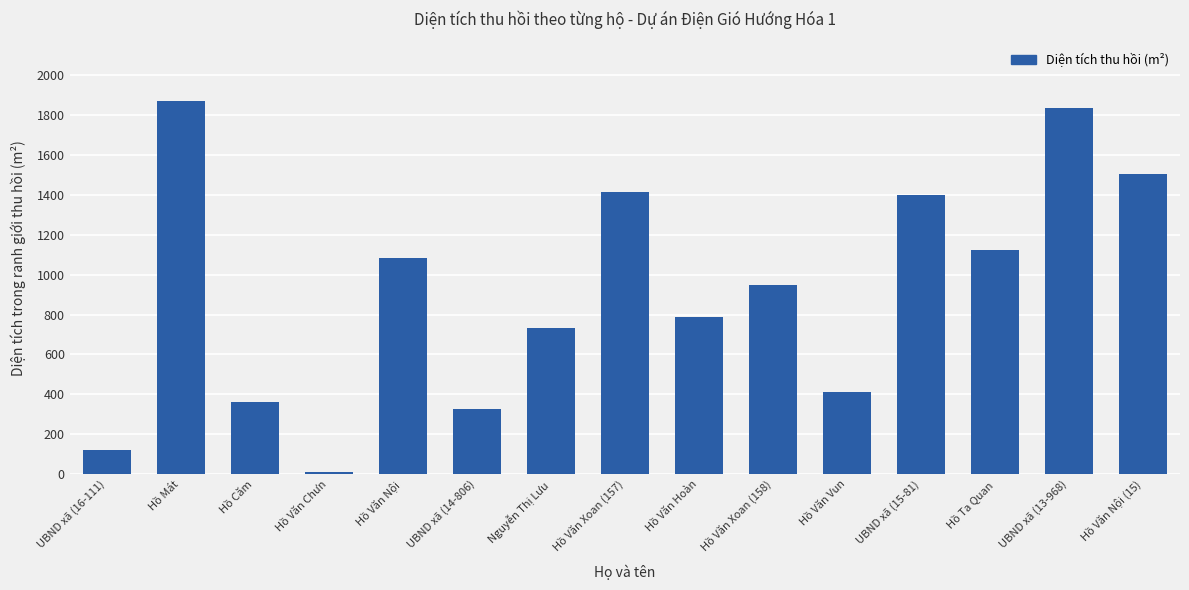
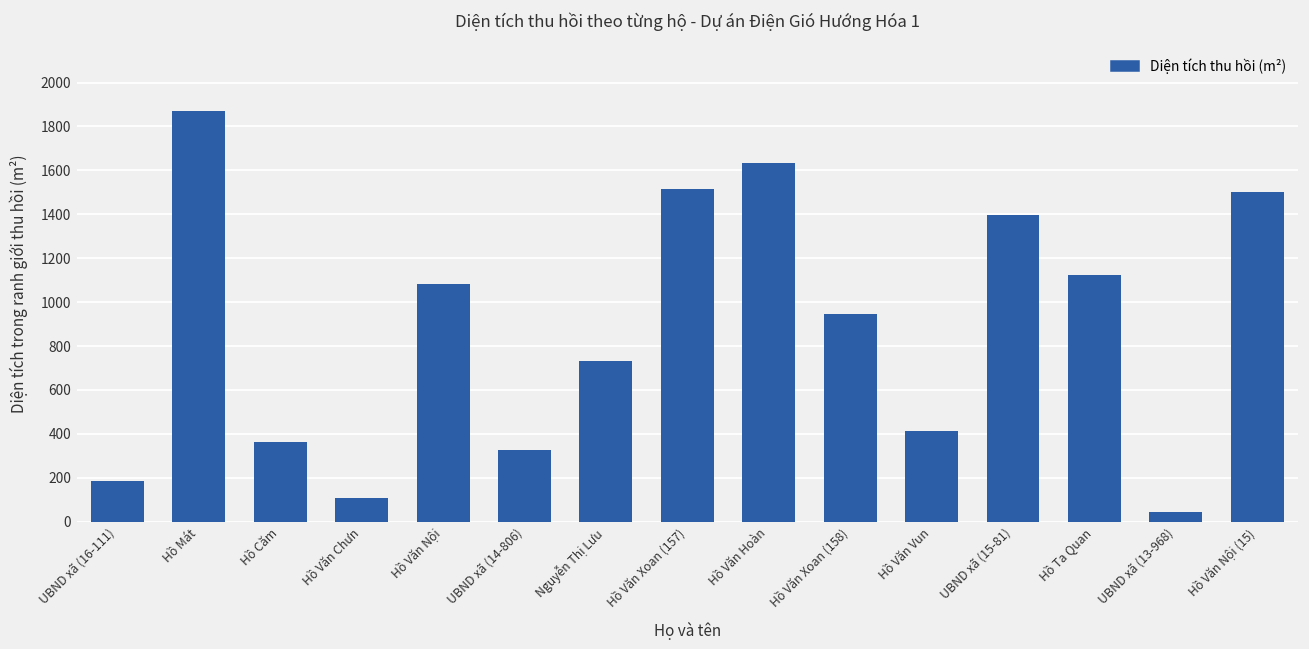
  {
-   "UBND xã (16-111)": 120,
+   "UBND xã (16-111)": 190,
    "Hồ Mát": 1870,
    "Hồ Căm": 360,
-   "Hồ Văn Chưn": 10,
+   "Hồ Văn Chưn": 110,
    "Hồ Văn Nội": 1080,
    "UBND xã (14-806)": 330,
    "Nguyễn Thị Lưu": 730,
-   "Hồ Văn Xoan (157)": 1420,
-   "Hồ Văn Hoàn": 790,
+   "Hồ Văn Xoan (157)": 1510,
+   "Hồ Văn Hoàn": 1640,
    "Hồ Văn Xoan (158)": 950,
    "Hồ Văn Vun": 410,
    "UBND xã (15-81)": 1400,
    "Hồ Ta Quan": 1120,
-   "UBND xã (13-968)": 1840,
+   "UBND xã (13-968)": 50,
    "Hồ Văn Nội (15)": 1500
  }
